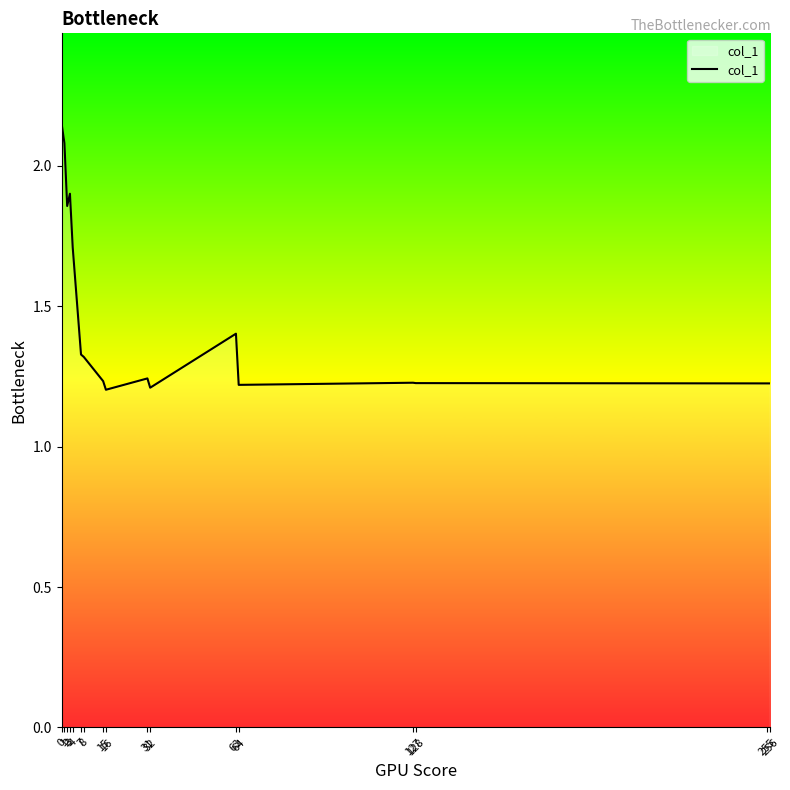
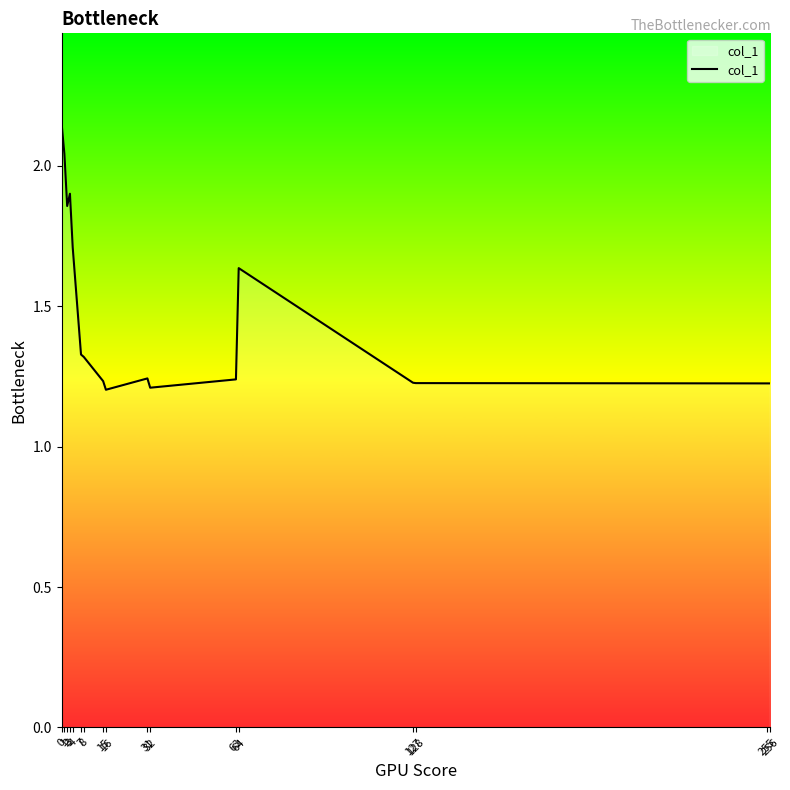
  {
    "0": 2.15,
-   "1": 2.08,
+   "1": 2.04,
    "2": 1.86,
    "3": 1.90,
    "4": 1.71,
    "7": 1.33,
    "8": 1.32,
    "15": 1.23,
    "16": 1.20,
    "31": 1.24,
    "32": 1.21,
-   "63": 1.40,
-   "64": 1.22,
+   "63": 1.24,
+   "64": 1.64,
    "127": 1.23,
    "128": 1.23,
    "255": 1.22,
    "256": 1.22
  }
